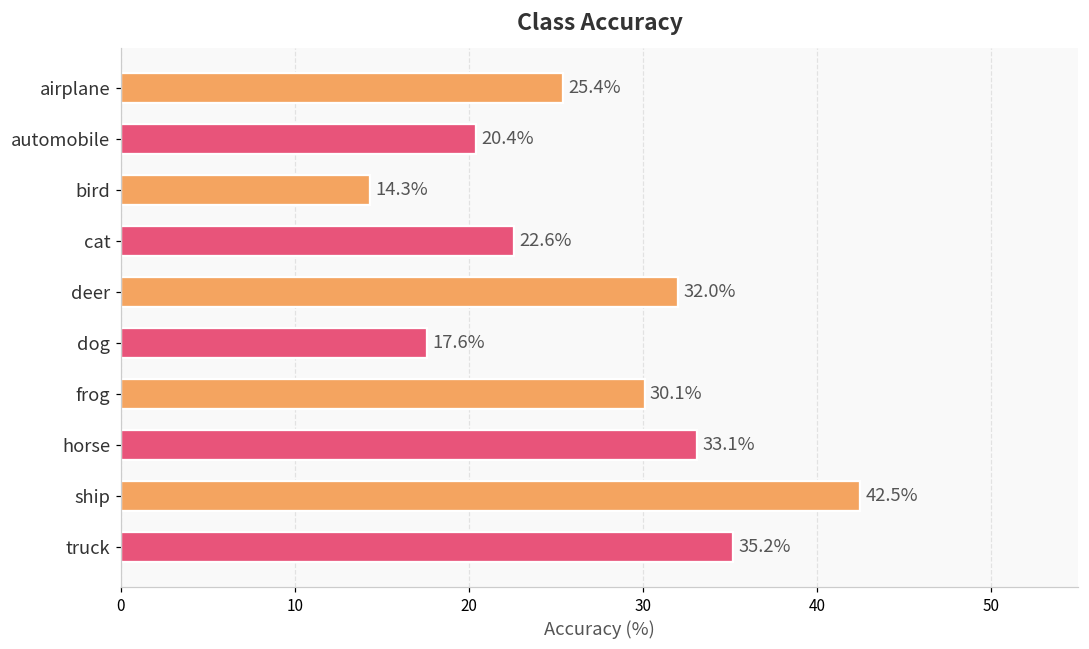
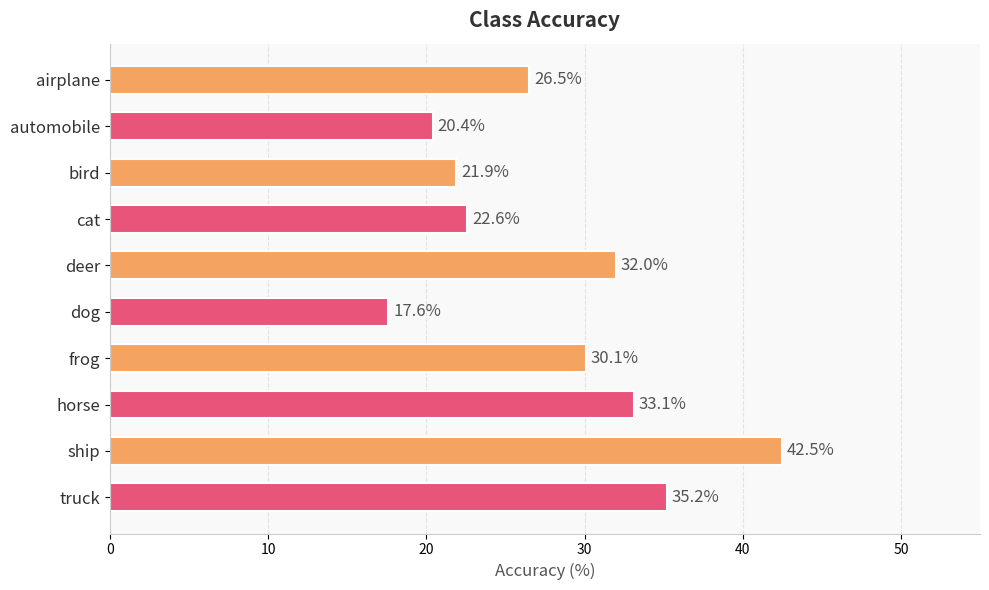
  {
-   "airplane": "25.4%",
+   "airplane": "26.5%",
    "automobile": "20.4%",
-   "bird": "14.3%",
+   "bird": "21.9%",
    "cat": "22.6%",
    "deer": "32.0%",
    "dog": "17.6%",
    "frog": "30.1%",
    "horse": "33.1%",
    "ship": "42.5%",
    "truck": "35.2%"
  }
